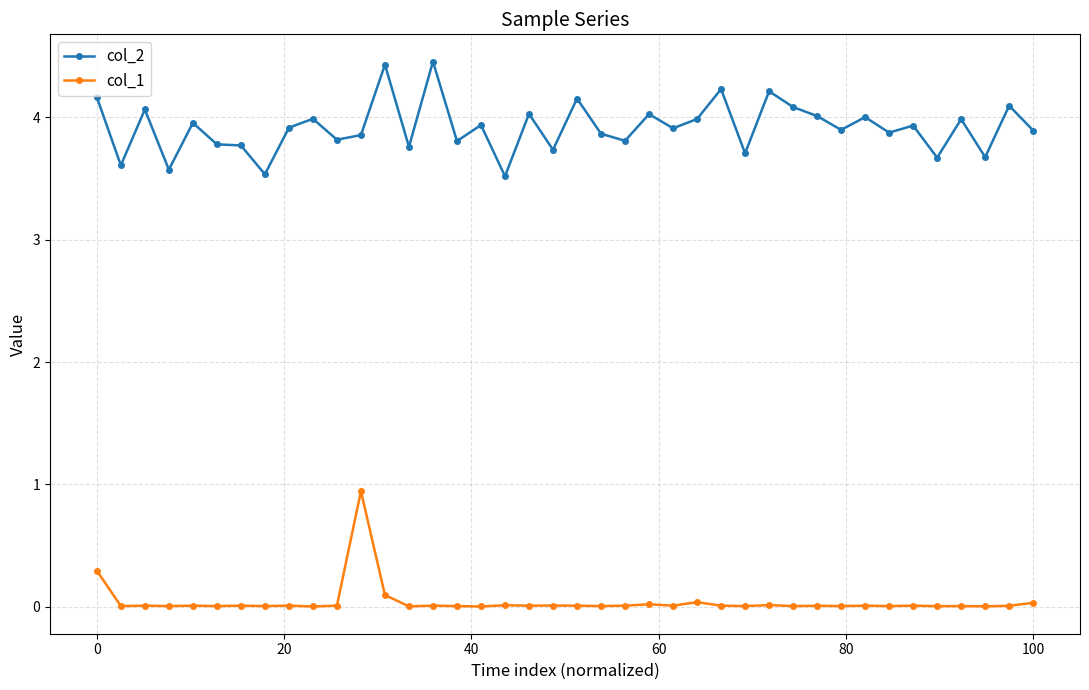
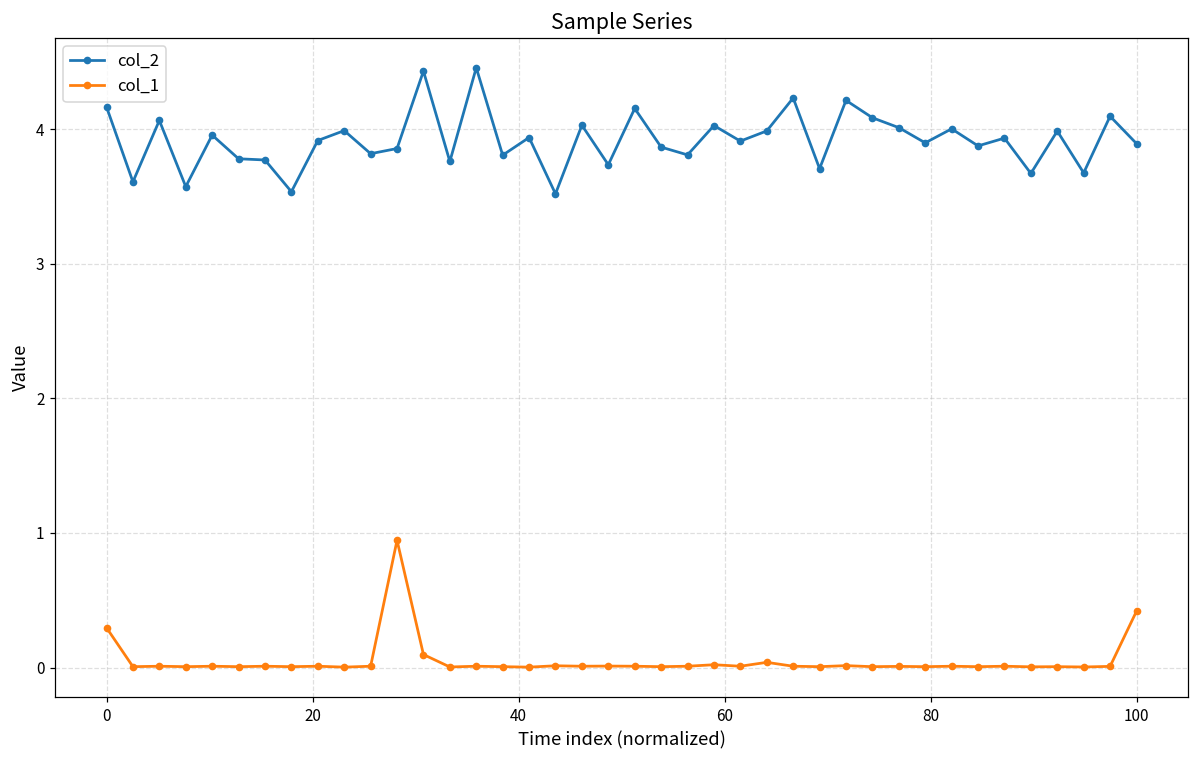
  {
    "col_2": {
      "0": 4.16,
      "100": 3.89
    },
    "col_1": {
      "0": 0.30,
-     "100": 0.03
+     "100": 0.42
    }
  }
